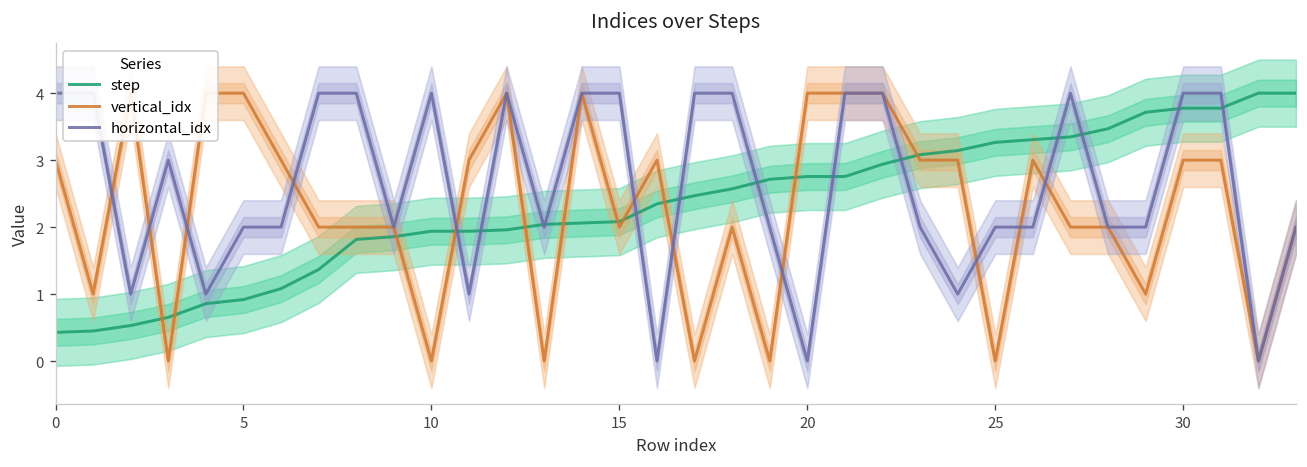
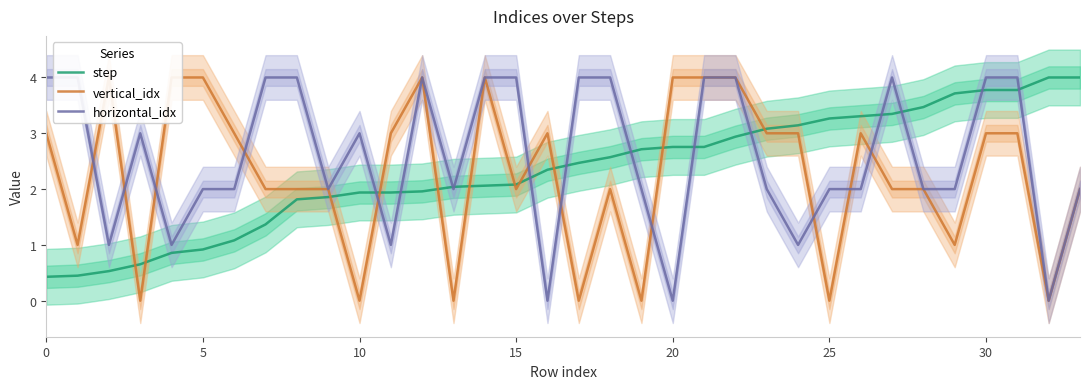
  {
    "vertical_idx": {
      "0": 3,
      "5": 4,
      "10": 0,
      "15": 2,
      "20": 4,
      "25": 0,
      "30": 3
    },
    "horizontal_idx": {
      "0": 4,
      "5": 2,
-     "10": 4,
+     "10": 3,
      "15": 4,
      "20": 0,
      "25": 2
    }
  }
